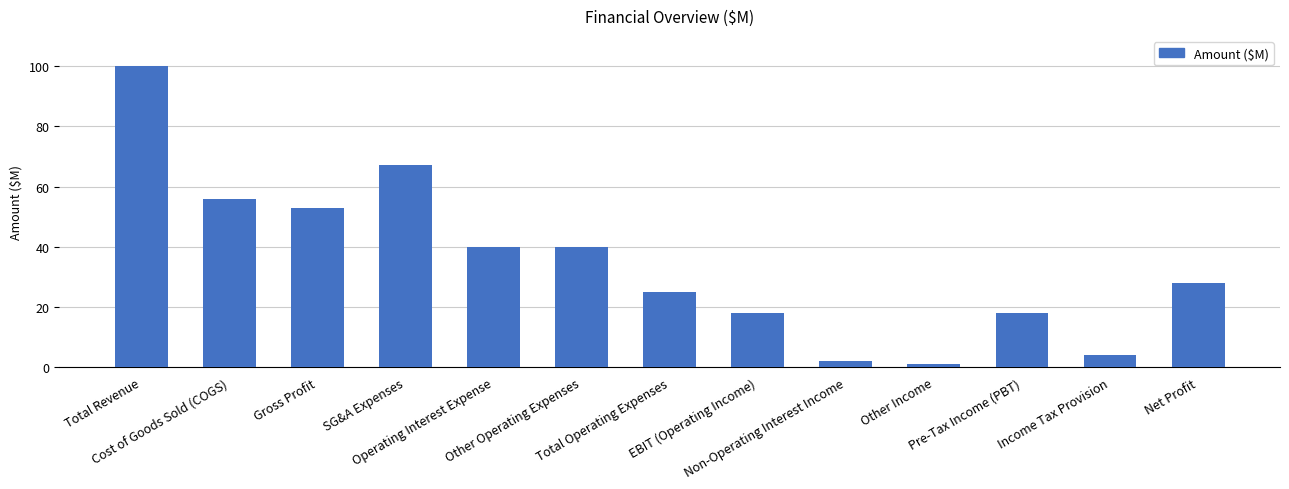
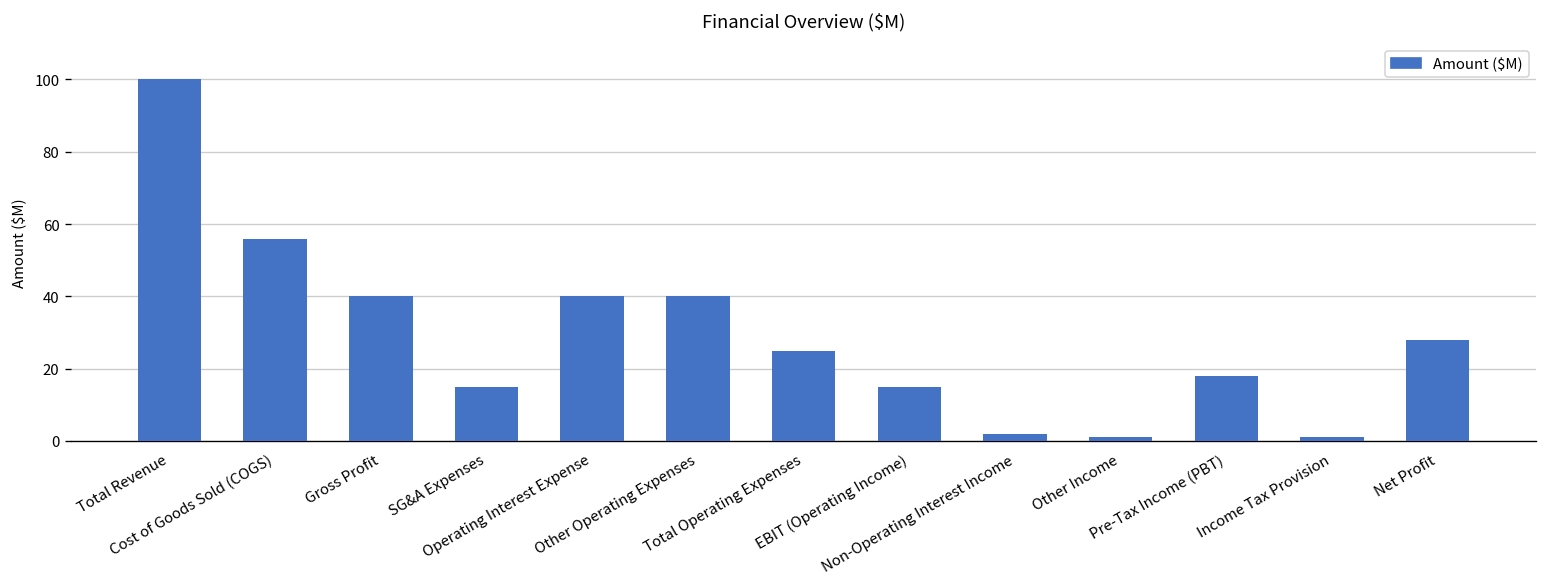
  {
    "Total Revenue": 100,
    "Cost of Goods Sold (COGS)": 56,
-   "Gross Profit": 53,
-   "SG&A Expenses": 67,
+   "Gross Profit": 40,
+   "SG&A Expenses": 15,
    "Operating Interest Expense": 40,
    "Other Operating Expenses": 40,
    "Total Operating Expenses": 25,
-   "EBIT (Operating Income)": 18,
+   "EBIT (Operating Income)": 15,
    "Non-Operating Interest Income": 2,
    "Other Income": 1,
    "Pre-Tax Income (PBT)": 18,
-   "Income Tax Provision": 4,
+   "Income Tax Provision": 1,
    "Net Profit": 28
  }
